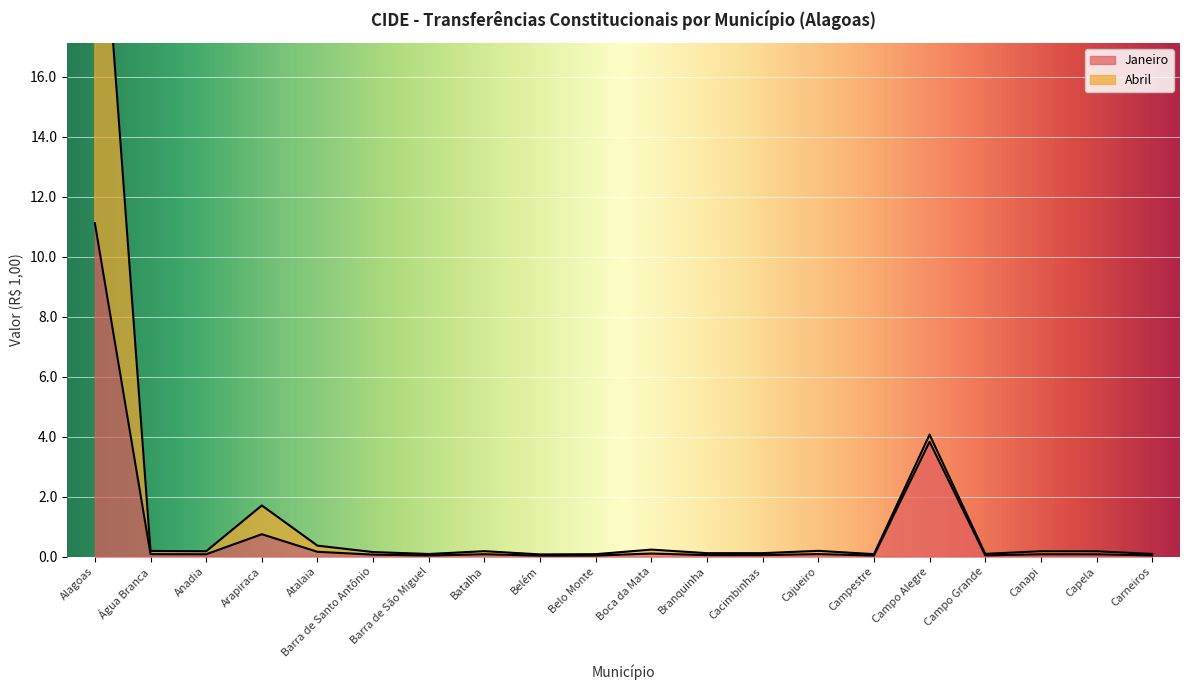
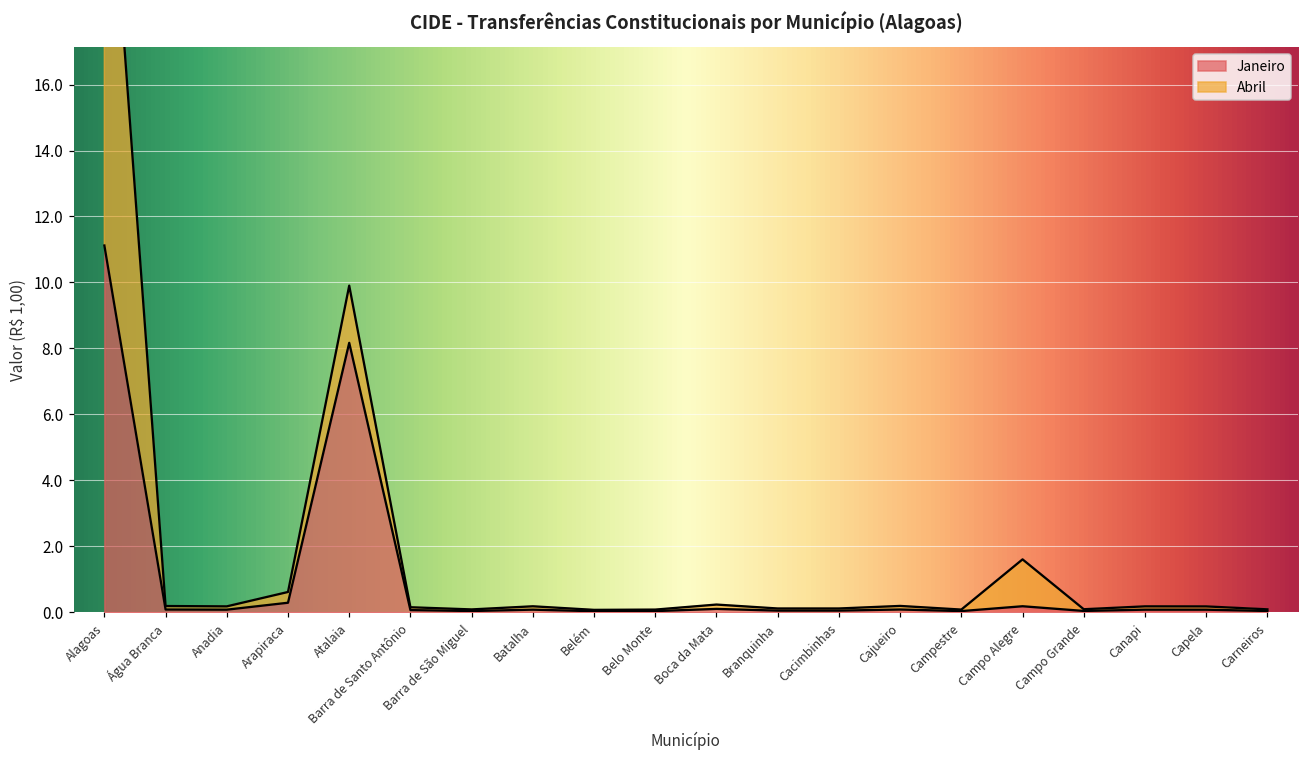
  {
    "Janeiro": {
      "Alagoas": 11.1,
      "Água Branca": 0.1,
      "Anadia": 0.1,
-     "Arapiraca": 0.7,
-     "Atalaia": 0.2,
+     "Arapiraca": 0.3,
+     "Atalaia": 8.2,
      "Barra de Santo Antônio": 0.1,
      "Batalha": 0.1,
      "Boca da Mata": 0.1,
      "Cajueiro": 0.1,
-     "Campo Alegre": 3.8,
+     "Campo Alegre": 0.2,
      "Canapi": 0.1,
      "Capela": 0.1
    },
    "Abril": {
      "Água Branca": 0.1,
      "Anadia": 0.1,
-     "Arapiraca": 1.0,
-     "Atalaia": 0.2,
+     "Arapiraca": 0.3,
+     "Atalaia": 1.7,
      "Barra de Santo Antônio": 0.1,
      "Batalha": 0.1,
      "Boca da Mata": 0.1,
      "Cajueiro": 0.1,
-     "Campo Alegre": 0.2,
+     "Campo Alegre": 1.4,
      "Canapi": 0.1,
      "Capela": 0.1
    }
  }
